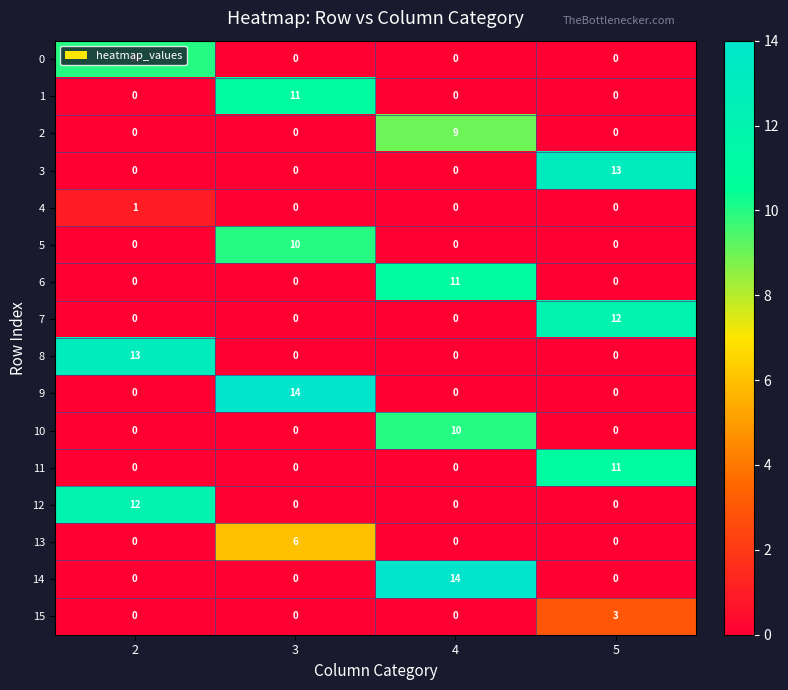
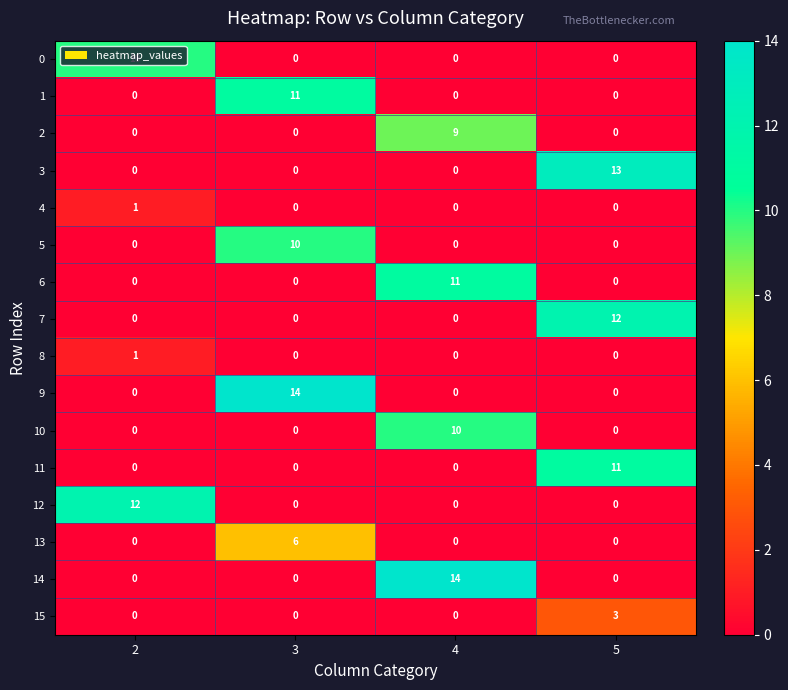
  {
    "0": {
      "3": 0,
      "4": 0,
      "5": 0
    },
    "1": {
      "2": 0,
      "3": 11,
      "4": 0,
      "5": 0
    },
    "2": {
      "2": 0,
      "3": 0,
      "4": 9,
      "5": 0
    },
    "3": {
      "2": 0,
      "3": 0,
      "4": 0,
      "5": 13
    },
    "4": {
      "2": 1,
      "3": 0,
      "4": 0,
      "5": 0
    },
    "5": {
      "2": 0,
      "3": 10,
      "4": 0,
      "5": 0
    },
    "6": {
      "2": 0,
      "3": 0,
      "4": 11,
      "5": 0
    },
    "7": {
      "2": 0,
      "3": 0,
      "4": 0,
      "5": 12
    },
    "8": {
-     "2": 13,
+     "2": 1,
      "3": 0,
      "4": 0,
      "5": 0
    },
    "9": {
      "2": 0,
      "3": 14,
      "4": 0,
      "5": 0
    },
    "10": {
      "2": 0,
      "3": 0,
      "4": 10,
      "5": 0
    },
    "11": {
      "2": 0,
      "3": 0,
      "4": 0,
      "5": 11
    },
    "12": {
      "2": 12,
      "3": 0,
      "4": 0,
      "5": 0
    },
    "13": {
      "2": 0,
      "3": 6,
      "4": 0,
      "5": 0
    },
    "14": {
      "2": 0,
      "3": 0,
      "4": 14,
      "5": 0
    },
    "15": {
      "2": 0,
      "3": 0,
      "4": 0,
      "5": 3
    }
  }
